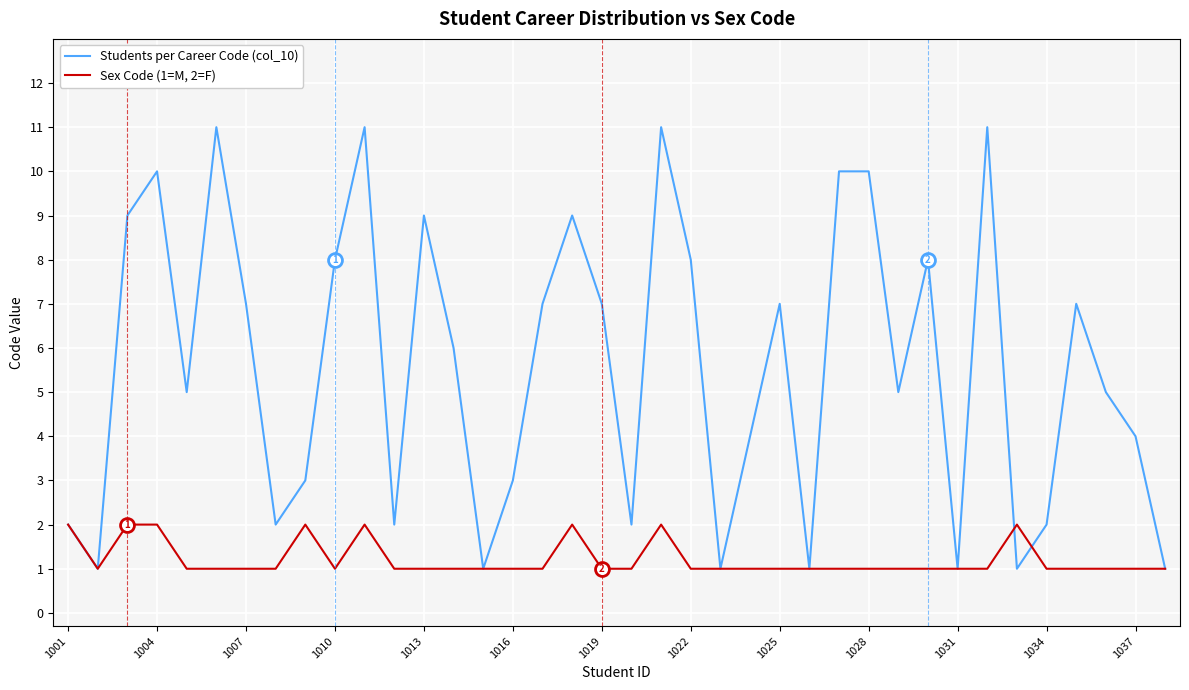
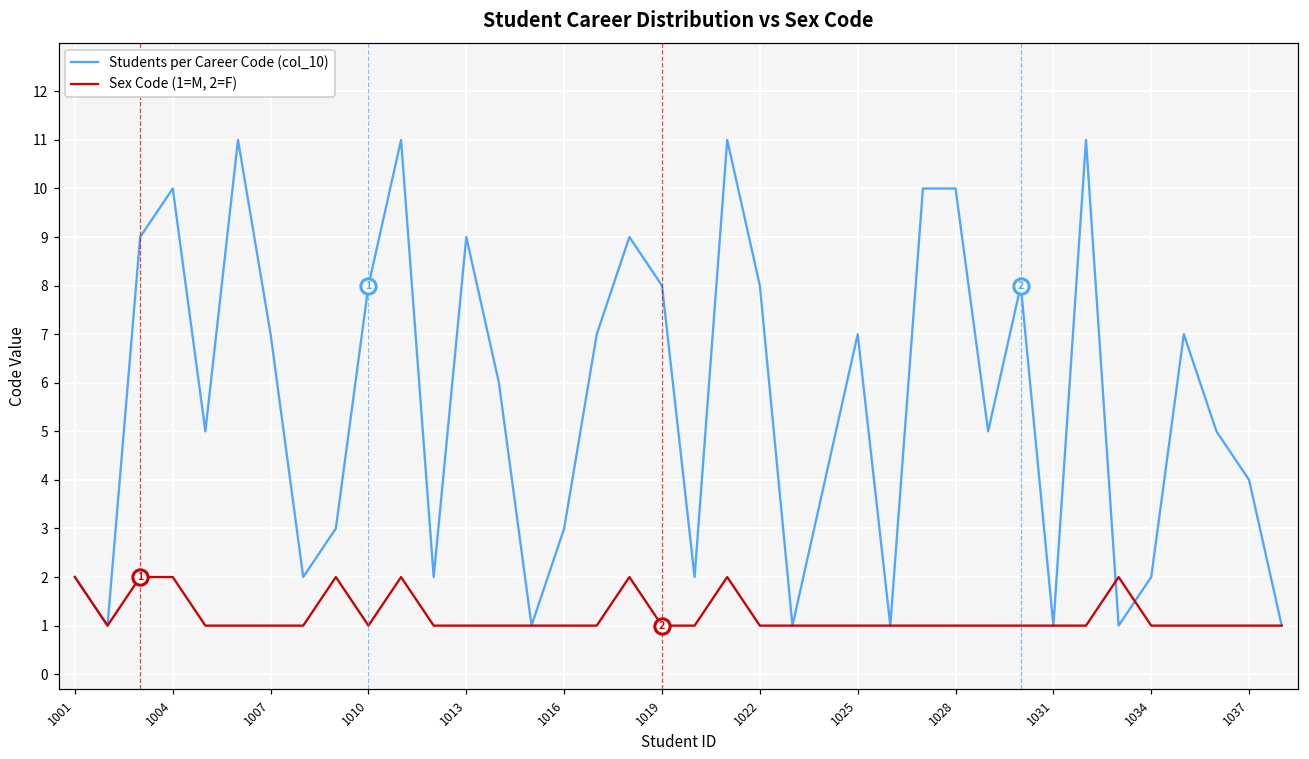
  {
    "Students per Career Code (col_10)": {
      "1004": 10,
      "1007": 7,
      "1013": 9,
      "1016": 3,
-     "1019": 7,
+     "1019": 8,
      "1022": 8,
      "1025": 7,
      "1028": 10,
      "1034": 2,
      "1037": 4
    },
    "Sex Code (1=M, 2=F)": {
      "1004": 2,
      "1007": 1,
      "1010": 1,
      "1013": 1,
      "1016": 1,
      "1022": 1,
      "1025": 1,
      "1028": 1,
      "1034": 1,
      "1037": 1
    }
  }
